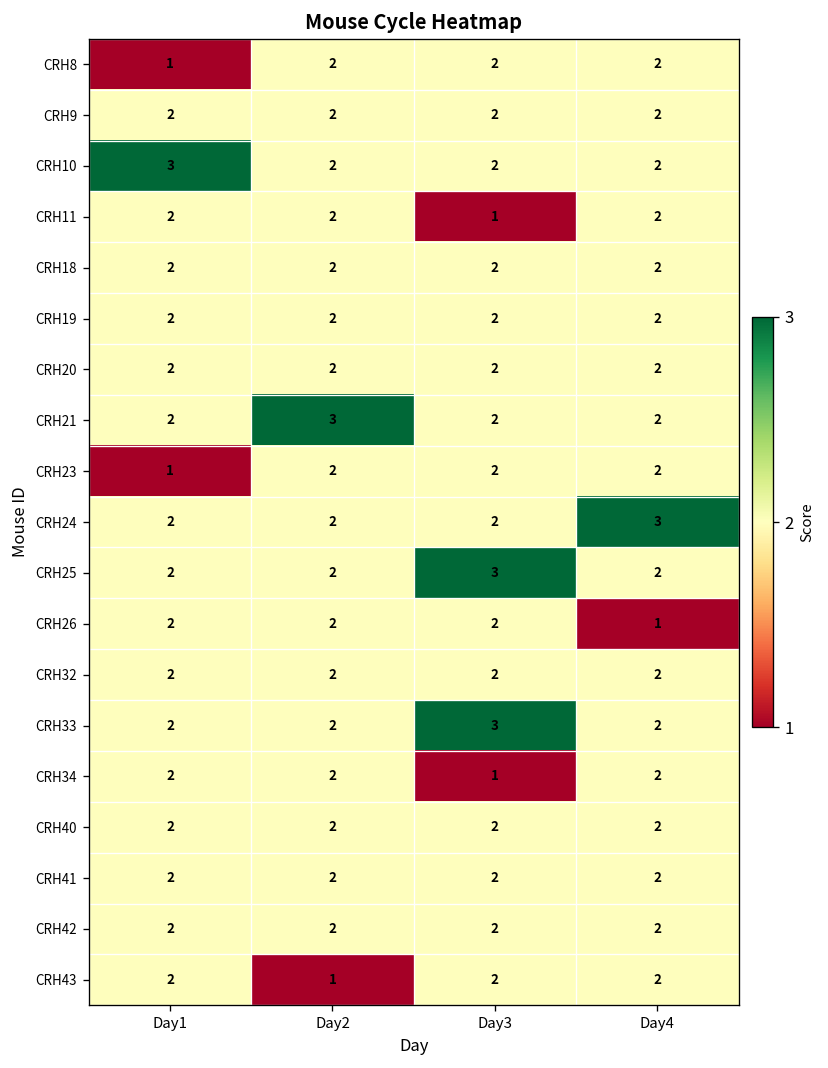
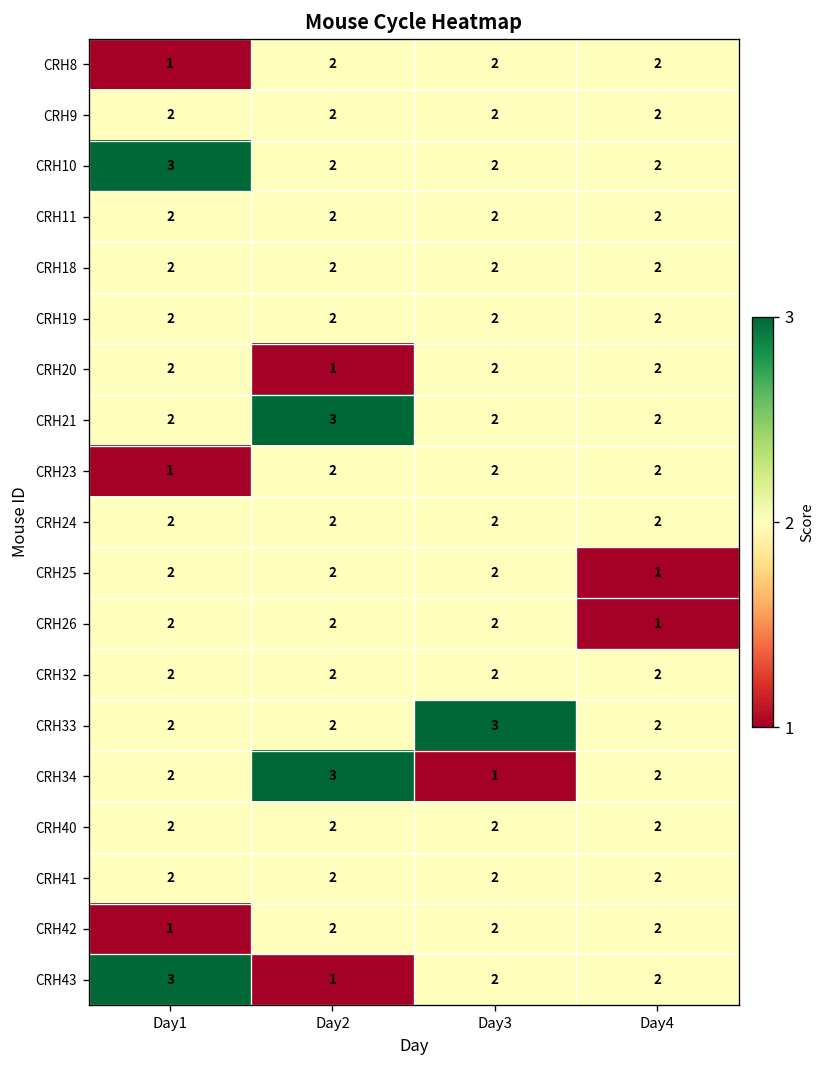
  {
    "CRH8": {
      "Day1": 1,
      "Day2": 2,
      "Day3": 2,
      "Day4": 2
    },
    "CRH9": {
      "Day1": 2,
      "Day2": 2,
      "Day3": 2,
      "Day4": 2
    },
    "CRH10": {
      "Day1": 3,
      "Day2": 2,
      "Day3": 2,
      "Day4": 2
    },
    "CRH11": {
      "Day1": 2,
      "Day2": 2,
-     "Day3": 1,
+     "Day3": 2,
      "Day4": 2
    },
    "CRH18": {
      "Day1": 2,
      "Day2": 2,
      "Day3": 2,
      "Day4": 2
    },
    "CRH19": {
      "Day1": 2,
      "Day2": 2,
      "Day3": 2,
      "Day4": 2
    },
    "CRH20": {
      "Day1": 2,
-     "Day2": 2,
+     "Day2": 1,
      "Day3": 2,
      "Day4": 2
    },
    "CRH21": {
      "Day1": 2,
      "Day2": 3,
      "Day3": 2,
      "Day4": 2
    },
    "CRH23": {
      "Day1": 1,
      "Day2": 2,
      "Day3": 2,
      "Day4": 2
    },
    "CRH24": {
      "Day1": 2,
      "Day2": 2,
      "Day3": 2,
-     "Day4": 3
+     "Day4": 2
    },
    "CRH25": {
      "Day1": 2,
      "Day2": 2,
-     "Day3": 3,
-     "Day4": 2
+     "Day3": 2,
+     "Day4": 1
    },
    "CRH26": {
      "Day1": 2,
      "Day2": 2,
      "Day3": 2,
      "Day4": 1
    },
    "CRH32": {
      "Day1": 2,
      "Day2": 2,
      "Day3": 2,
      "Day4": 2
    },
    "CRH33": {
      "Day1": 2,
      "Day2": 2,
      "Day3": 3,
      "Day4": 2
    },
    "CRH34": {
      "Day1": 2,
-     "Day2": 2,
+     "Day2": 3,
      "Day3": 1,
      "Day4": 2
    },
    "CRH40": {
      "Day1": 2,
      "Day2": 2,
      "Day3": 2,
      "Day4": 2
    },
    "CRH41": {
      "Day1": 2,
      "Day2": 2,
      "Day3": 2,
      "Day4": 2
    },
    "CRH42": {
-     "Day1": 2,
+     "Day1": 1,
      "Day2": 2,
      "Day3": 2,
      "Day4": 2
    },
    "CRH43": {
-     "Day1": 2,
+     "Day1": 3,
      "Day2": 1,
      "Day3": 2,
      "Day4": 2
    }
  }
